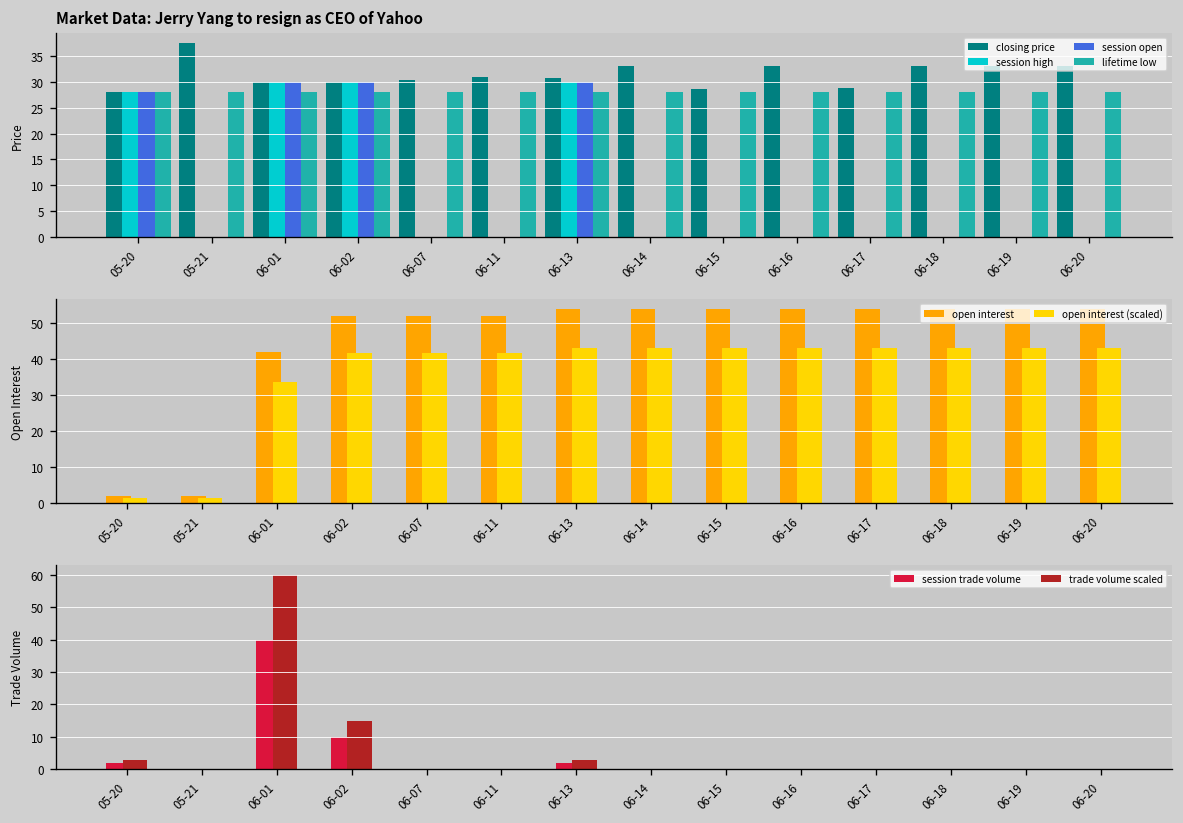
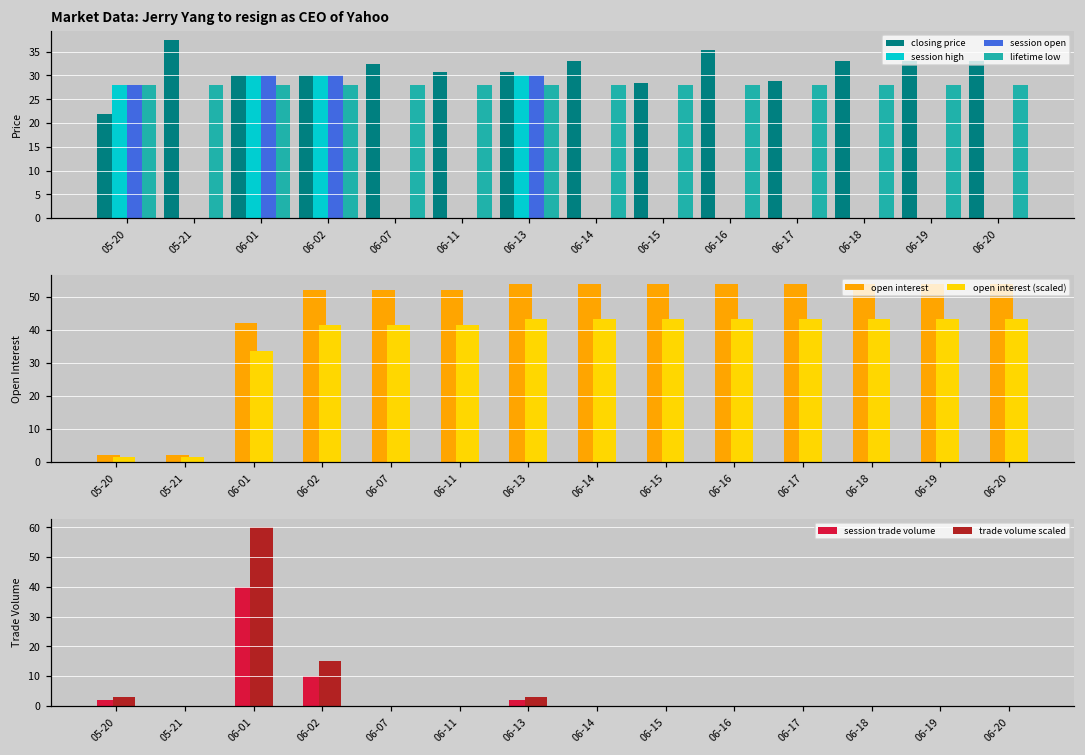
  {
    "Market Data: Jerry Yang to resign as CEO of Yahoo": {
      "closing price": {
-       "05-20": 28,
+       "05-20": 22,
        "05-21": 38,
        "06-01": 30,
        "06-02": 30,
-       "06-07": 30,
+       "06-07": 33,
        "06-11": 31,
        "06-13": 31,
        "06-14": 33,
        "06-15": 29,
-       "06-16": 33,
+       "06-16": 35,
        "06-17": 29,
        "06-18": 33
      },
      "session open": {
        "05-20": 28,
        "05-21": 0,
        "06-01": 30,
        "06-02": 30,
        "06-07": 0,
        "06-11": 0,
        "06-13": 30,
        "06-14": 0,
        "06-15": 0,
        "06-16": 0,
        "06-17": 0,
        "06-18": 0,
        "06-19": 0,
        "06-20": 0
      }
    }
  }
